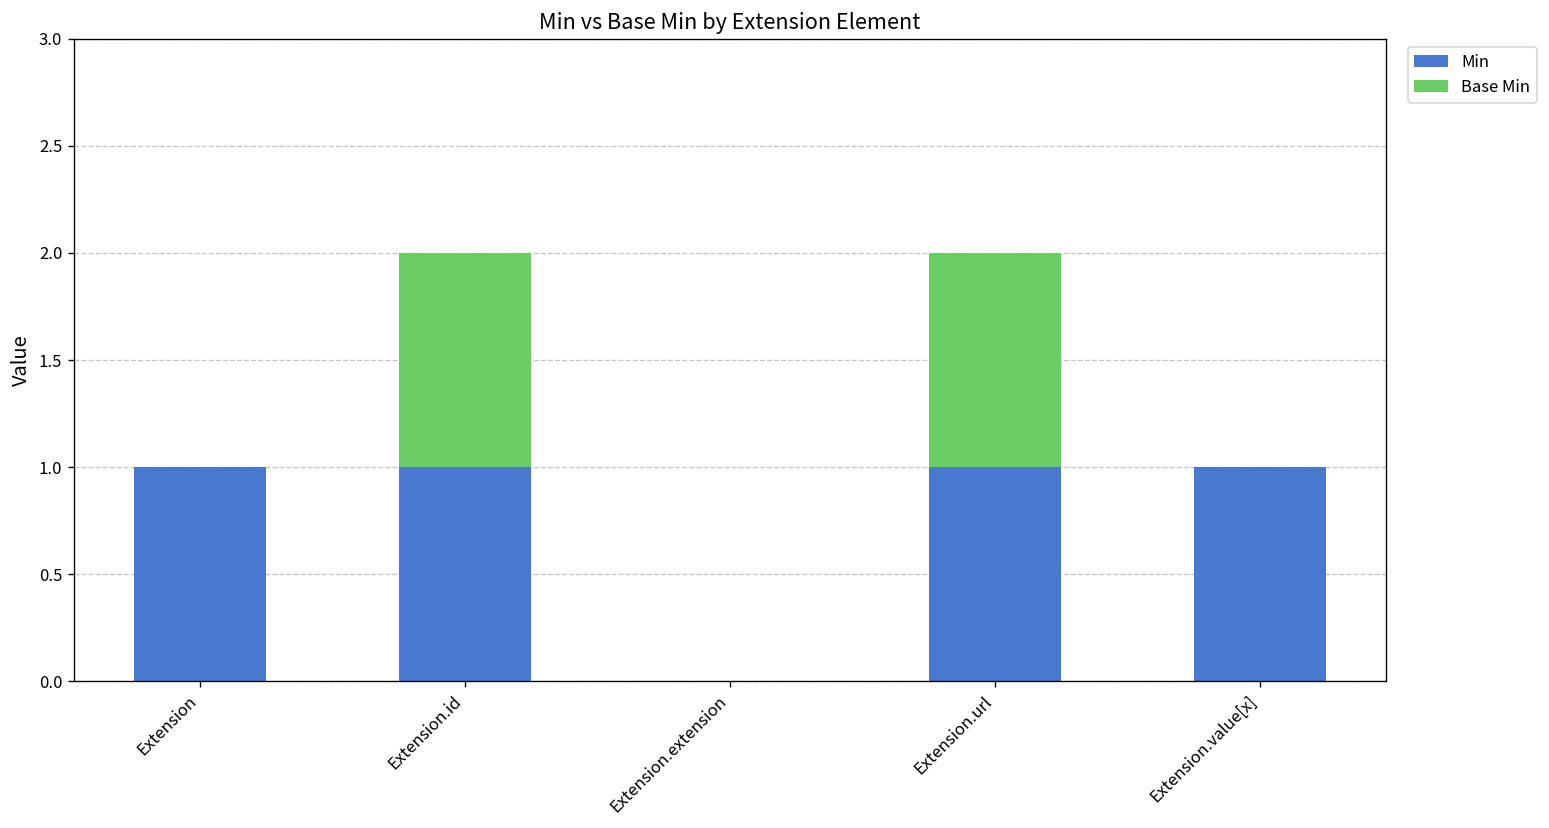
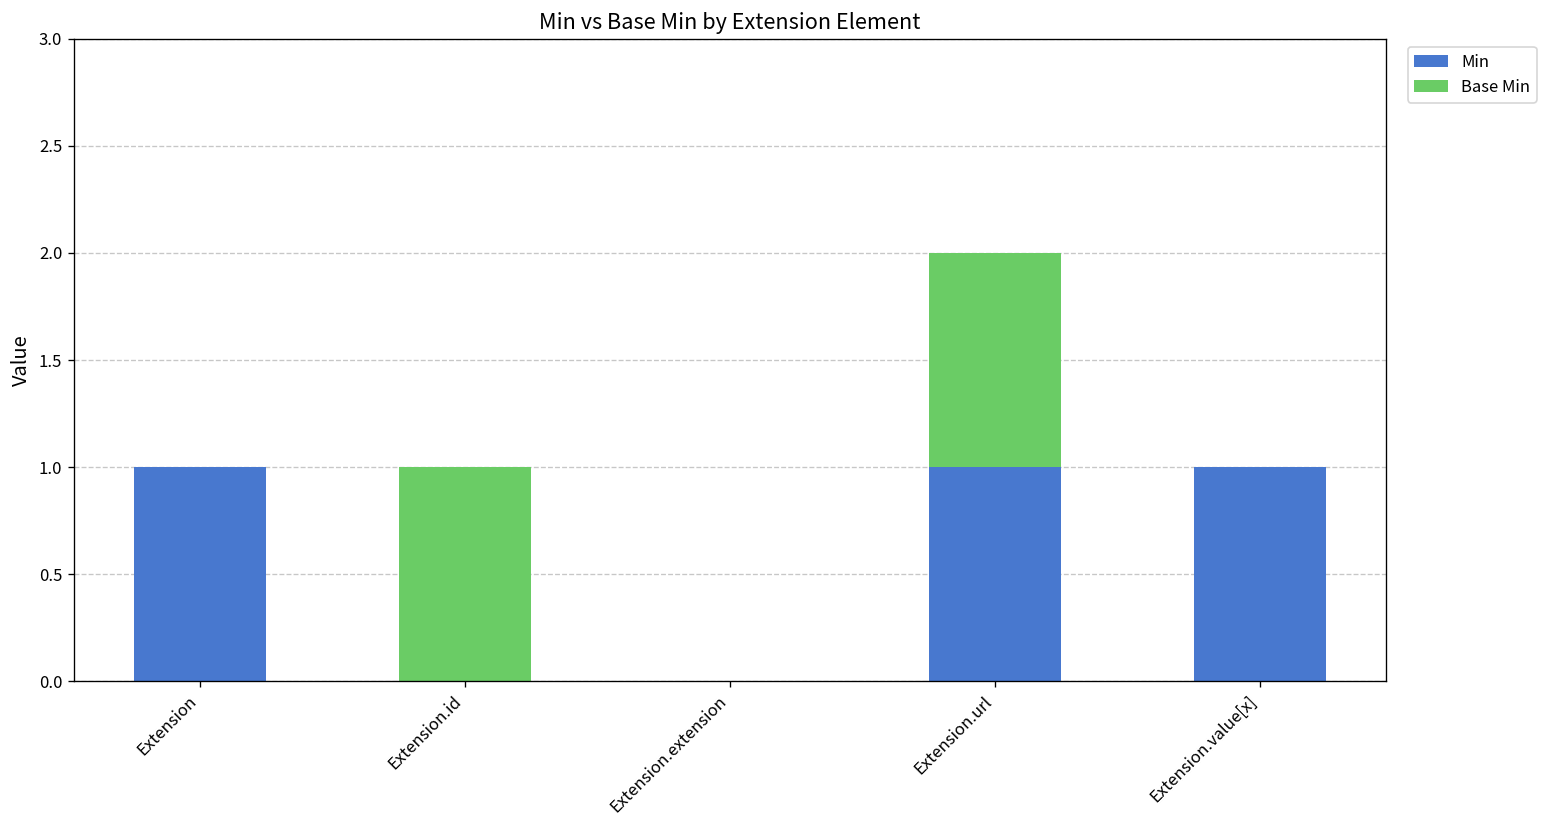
  {
    "Min": {
      "Extension": 1,
-     "Extension.id": 1,
+     "Extension.id": 0,
      "Extension.extension": 0,
      "Extension.url": 1,
      "Extension.value[x]": 1
    },
    "Base Min": {
      "Extension": 0,
      "Extension.id": 1,
      "Extension.extension": 0,
      "Extension.url": 1,
      "Extension.value[x]": 0
    }
  }
